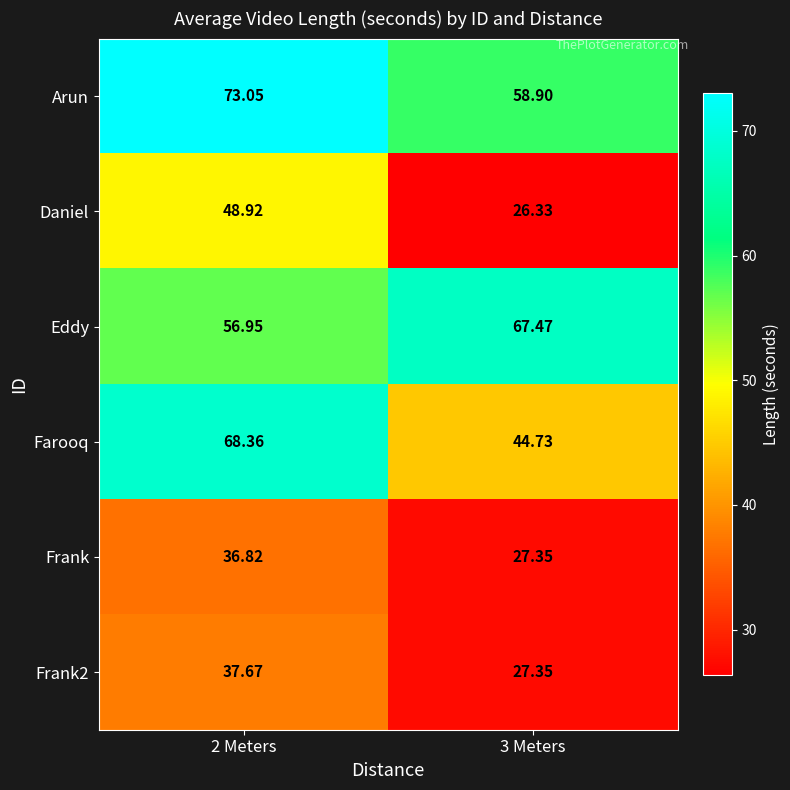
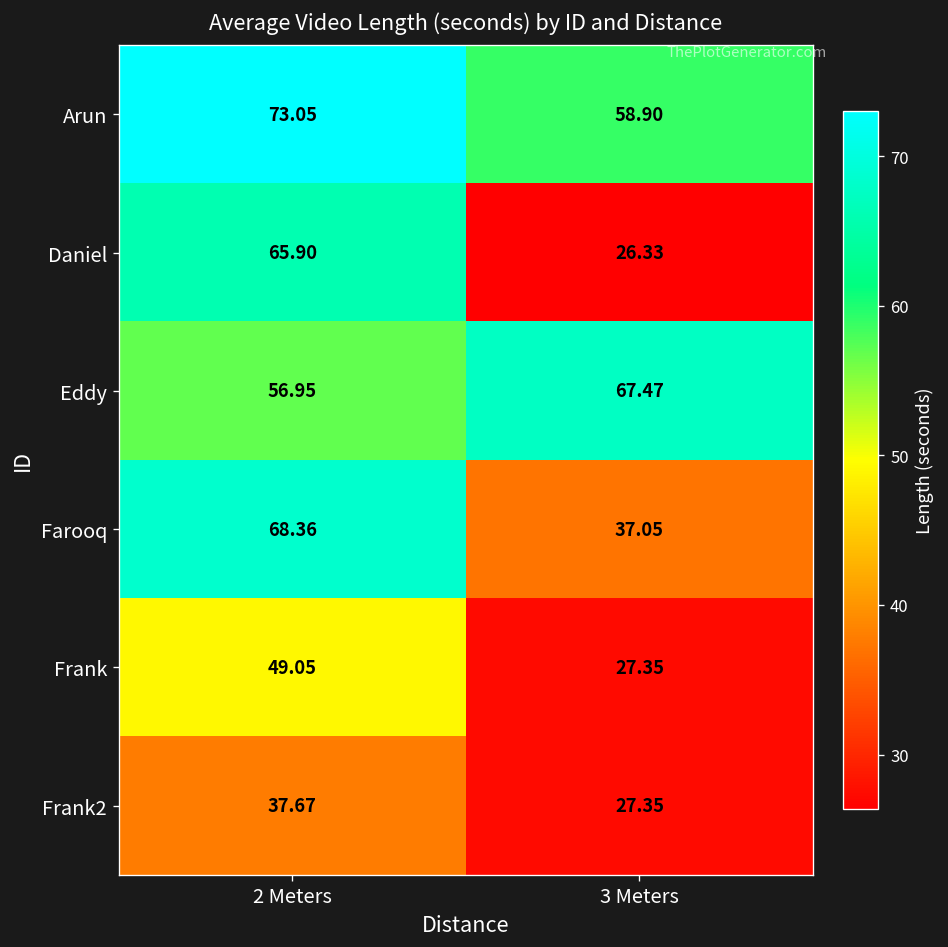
  {
    "Arun": {
      "2 Meters": 73.05
    },
    "Daniel": {
-     "2 Meters": 48.92,
+     "2 Meters": 65.90,
      "3 Meters": 26.33
    },
    "Eddy": {
      "2 Meters": 56.95,
      "3 Meters": 67.47
    },
    "Farooq": {
      "2 Meters": 68.36,
-     "3 Meters": 44.73
+     "3 Meters": 37.05
    },
    "Frank": {
-     "2 Meters": 36.82,
+     "2 Meters": 49.05,
      "3 Meters": 27.35
    },
    "Frank2": {
      "2 Meters": 37.67,
      "3 Meters": 27.35
    }
  }
